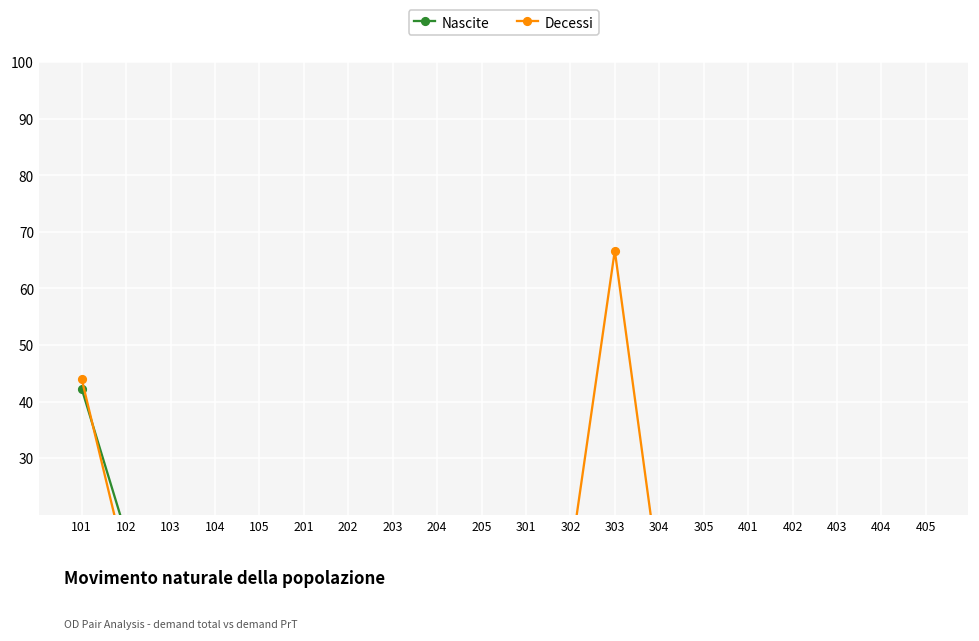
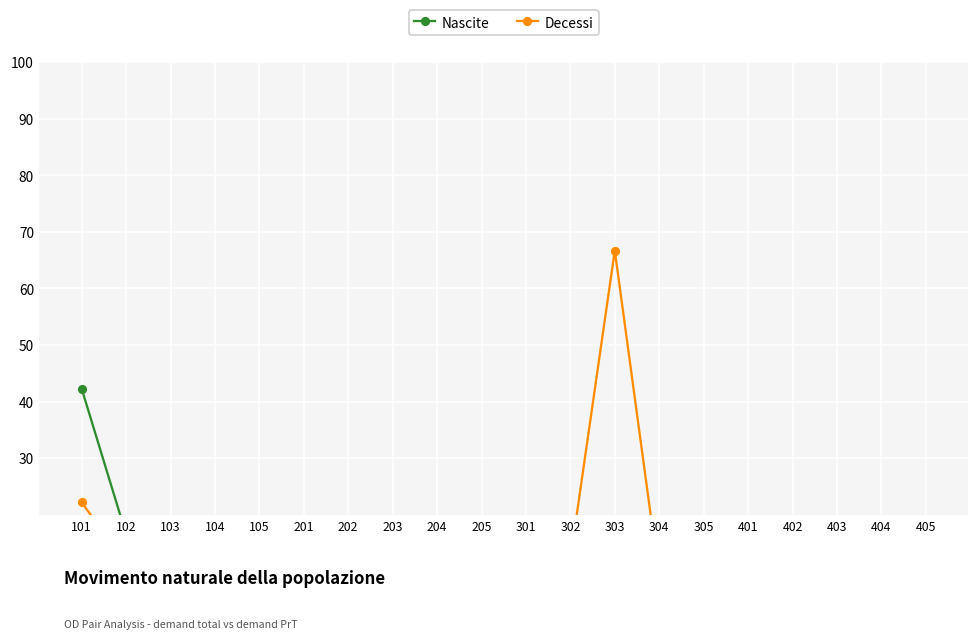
  {
    "Nascite": {
      "101": 42
    },
    "Decessi": {
-     "101": 44,
+     "101": 22,
      "303": 67
    }
  }
